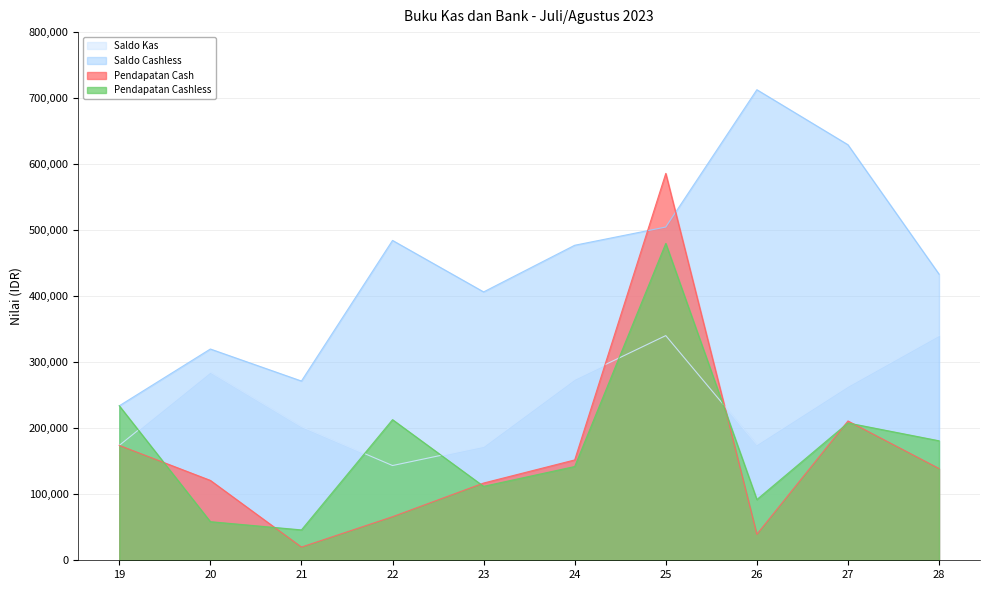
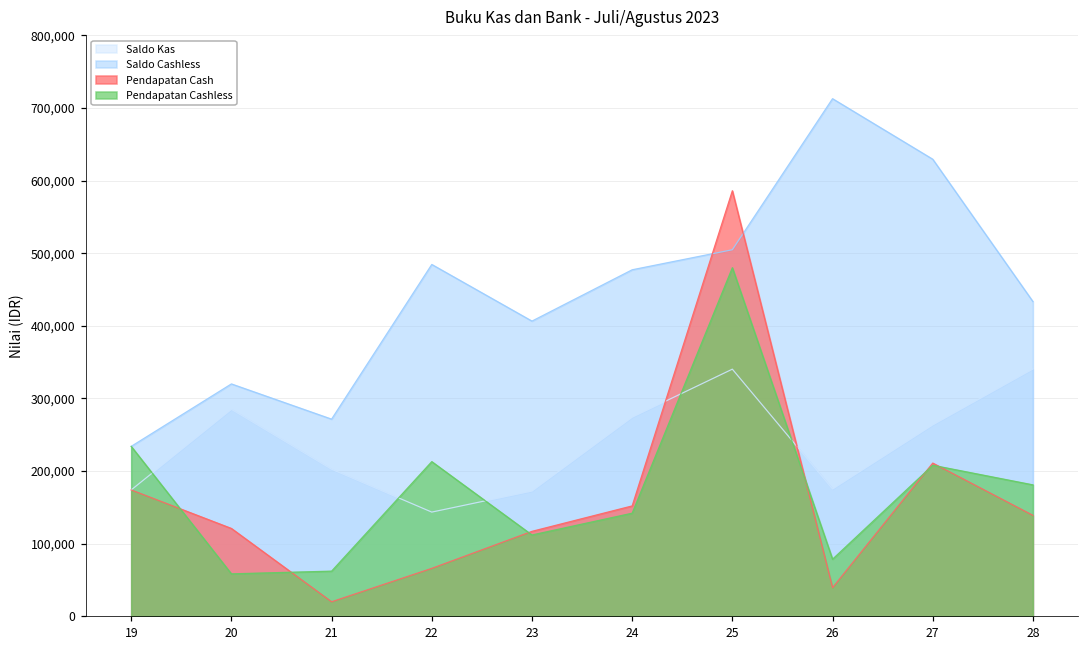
  {
    "Pendapatan Cash": {
      "20": "120,000",
      "21": "20,000",
      "22": "70,000",
      "23": "120,000",
      "24": "150,000",
      "25": "590,000",
      "26": "40,000",
      "28": "140,000"
    },
    "Pendapatan Cashless": {
      "20": "60,000",
-     "21": "50,000",
+     "21": "60,000",
      "22": "210,000",
      "23": "110,000",
      "24": "140,000",
      "25": "480,000",
-     "26": "90,000",
+     "26": "80,000",
      "28": "180,000"
    }
  }
